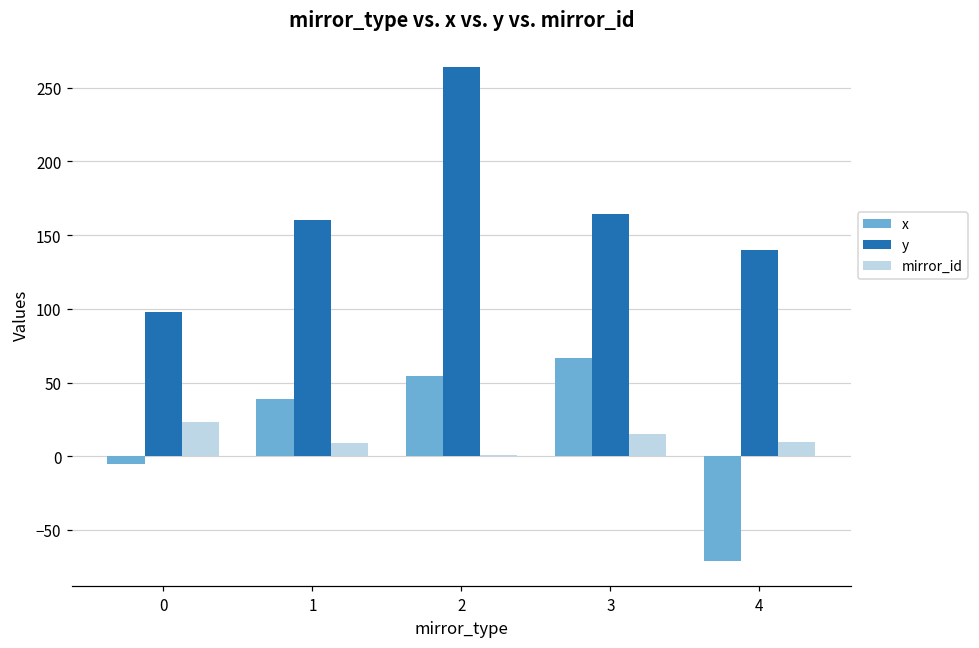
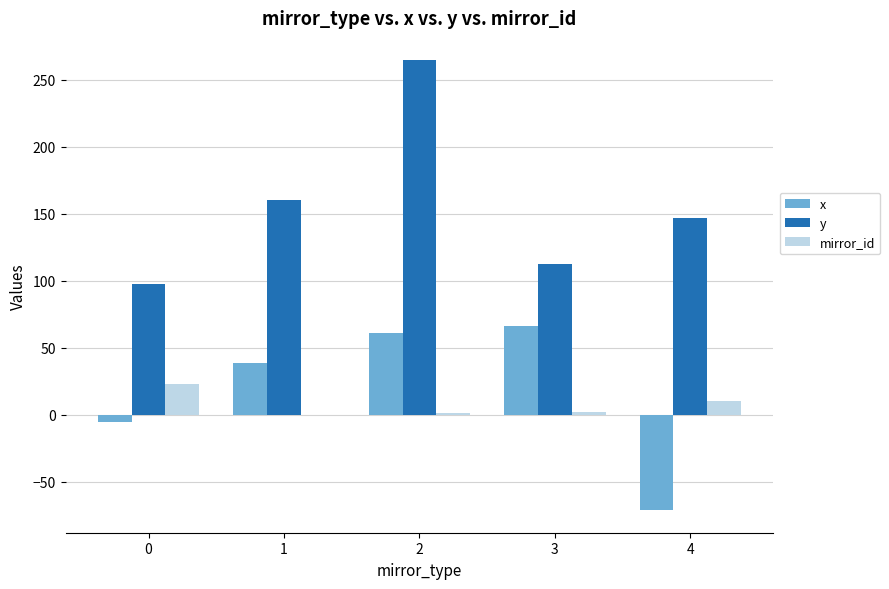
  {
    "x": {
      "0": -5,
      "1": 39,
-     "2": 55,
+     "2": 61,
      "3": 66,
      "4": -71
    },
    "y": {
      "0": 98,
      "1": 160,
      "2": 264,
-     "3": 164,
-     "4": 140
+     "3": 112,
+     "4": 146
    },
    "mirror_id": {
      "0": 23,
-     "1": 9,
-     "3": 15,
+     "1": 0,
+     "3": 2,
      "4": 10
    }
  }
